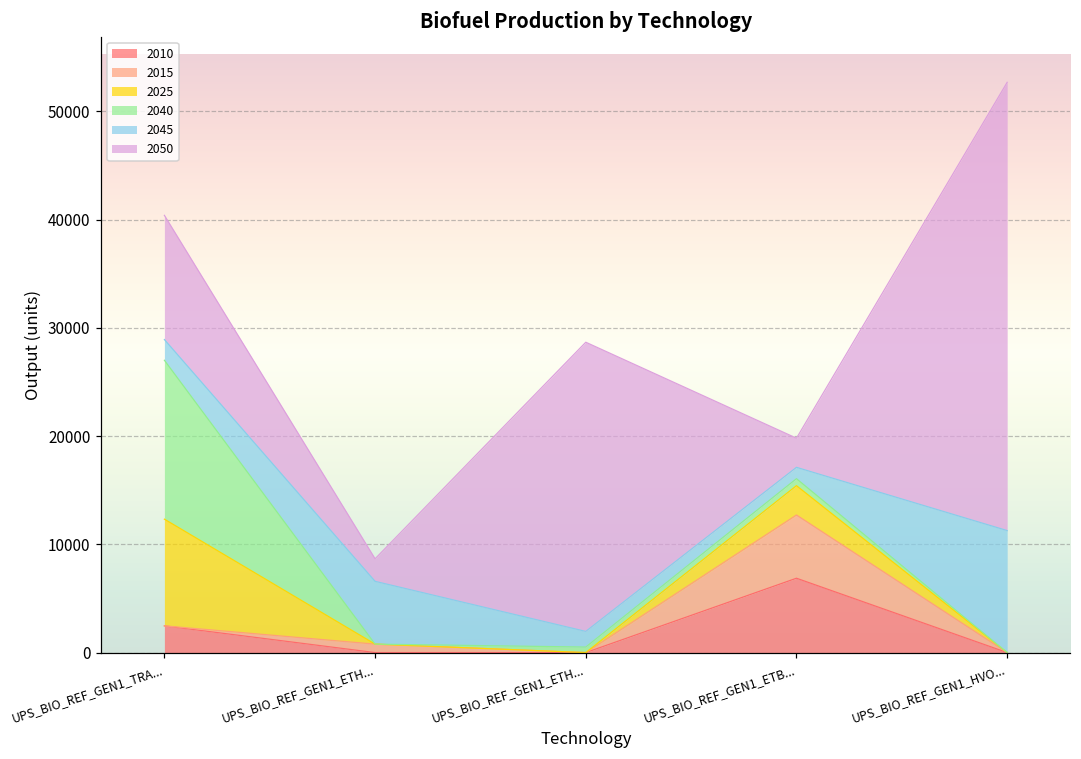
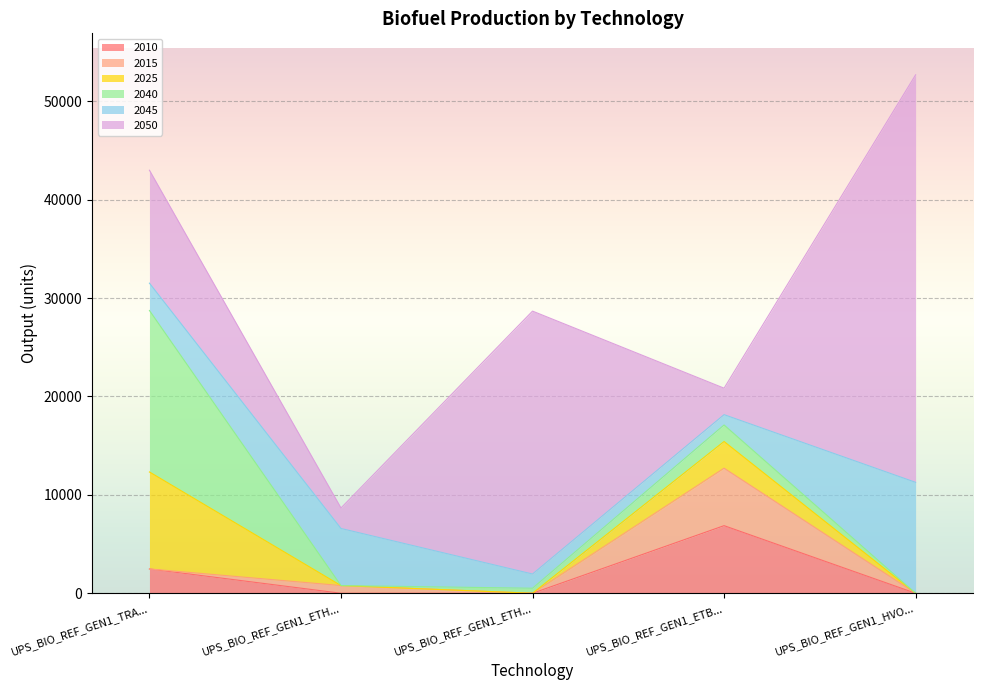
  {
    "2025": {
      "UPS_BIO_REF_GEN1_TRA...": 10000,
      "UPS_BIO_REF_GEN1_ETB...": 3000
    },
    "2040": {
-     "UPS_BIO_REF_GEN1_TRA...": 15000,
-     "UPS_BIO_REF_GEN1_ETB...": 1000
+     "UPS_BIO_REF_GEN1_TRA...": 16000,
+     "UPS_BIO_REF_GEN1_ETB...": 2000
    },
    "2045": {
-     "UPS_BIO_REF_GEN1_TRA...": 2000,
+     "UPS_BIO_REF_GEN1_TRA...": 3000,
      "UPS_BIO_REF_GEN1_ETB...": 1000,
      "UPS_BIO_REF_GEN1_HVO...": 11000
    },
    "2050": {
      "UPS_BIO_REF_GEN1_TRA...": 11000,
      "UPS_BIO_REF_GEN1_ETB...": 3000,
      "UPS_BIO_REF_GEN1_HVO...": 41000
    }
  }
